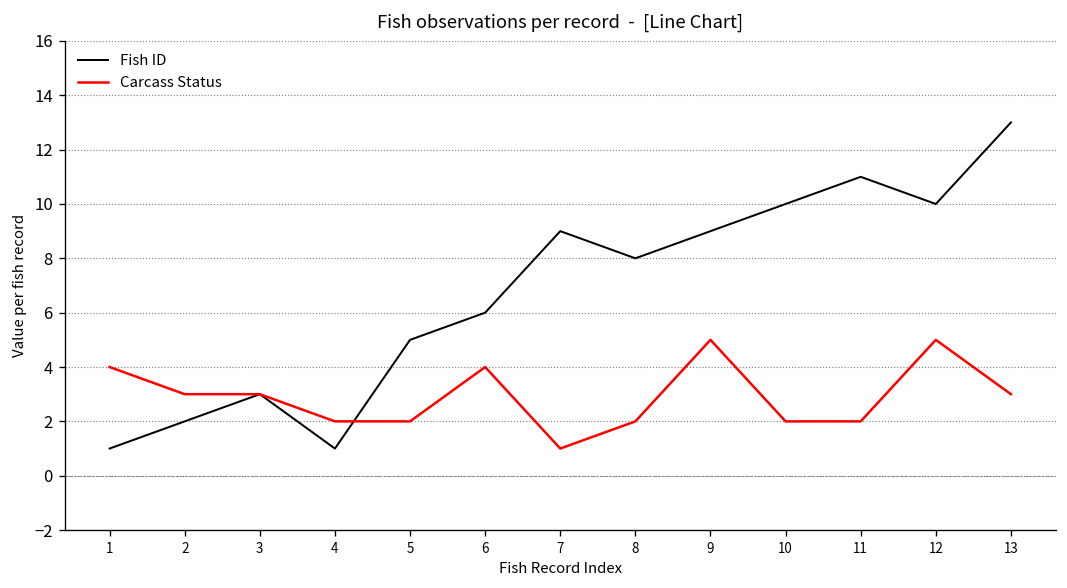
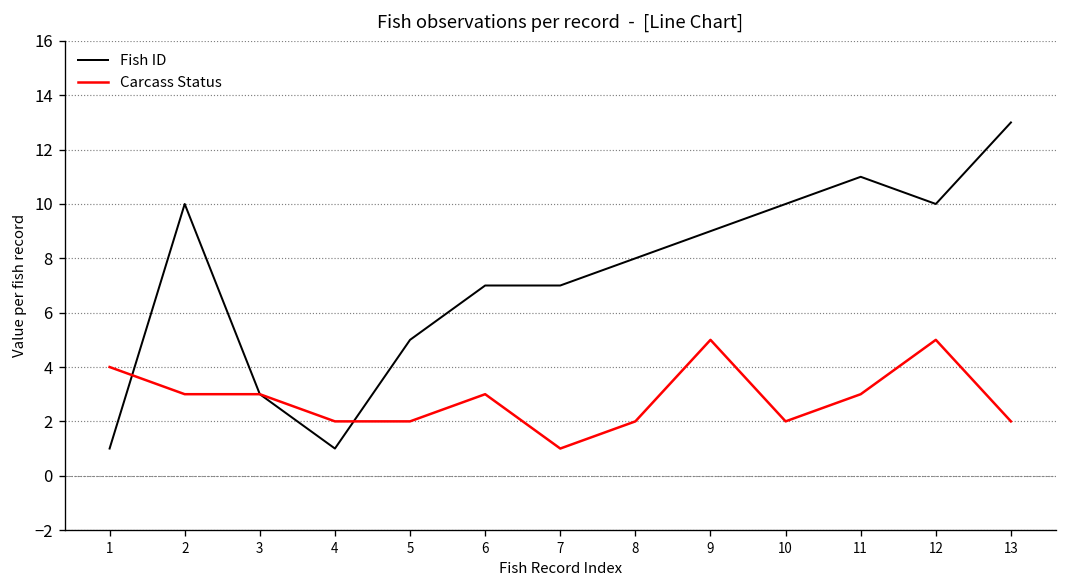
  {
    "Fish ID": {
      "1": 1,
-     "2": 2,
+     "2": 10,
      "4": 1,
      "5": 5,
-     "6": 6,
-     "7": 9,
+     "6": 7,
+     "7": 7,
      "8": 8,
      "9": 9,
      "10": 10,
      "11": 11,
      "12": 10,
      "13": 13
    },
    "Carcass Status": {
      "1": 4,
      "2": 3,
      "4": 2,
      "5": 2,
-     "6": 4,
+     "6": 3,
      "7": 1,
      "8": 2,
      "9": 5,
      "10": 2,
-     "11": 2,
+     "11": 3,
      "12": 5,
-     "13": 3
+     "13": 2
    }
  }
